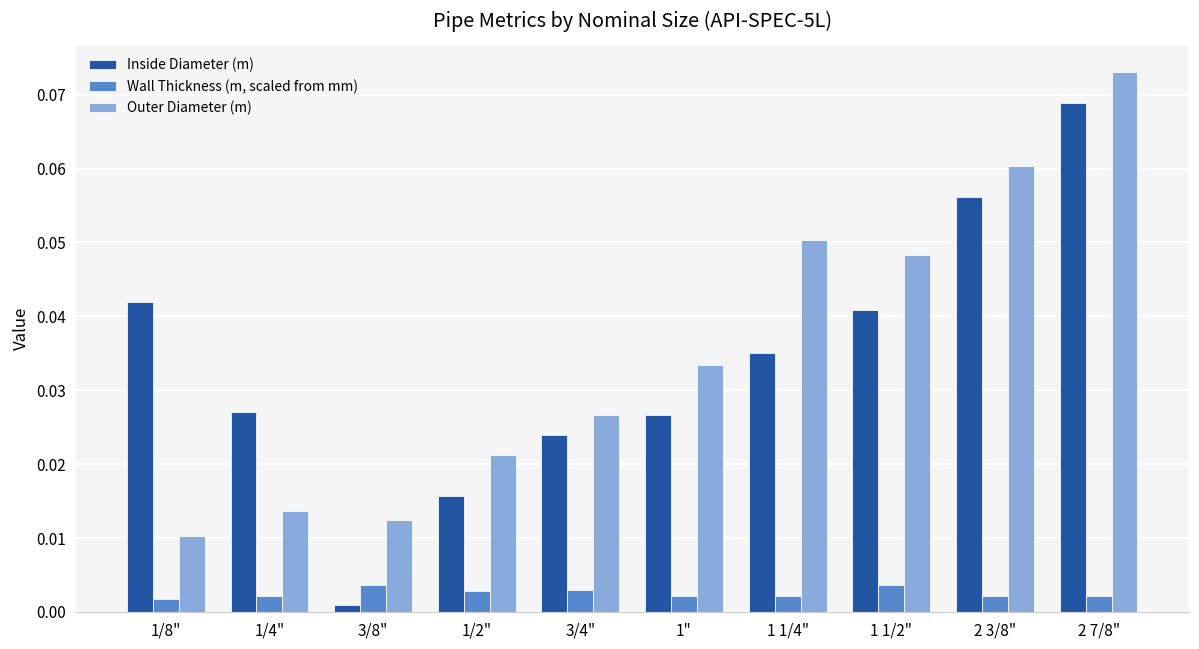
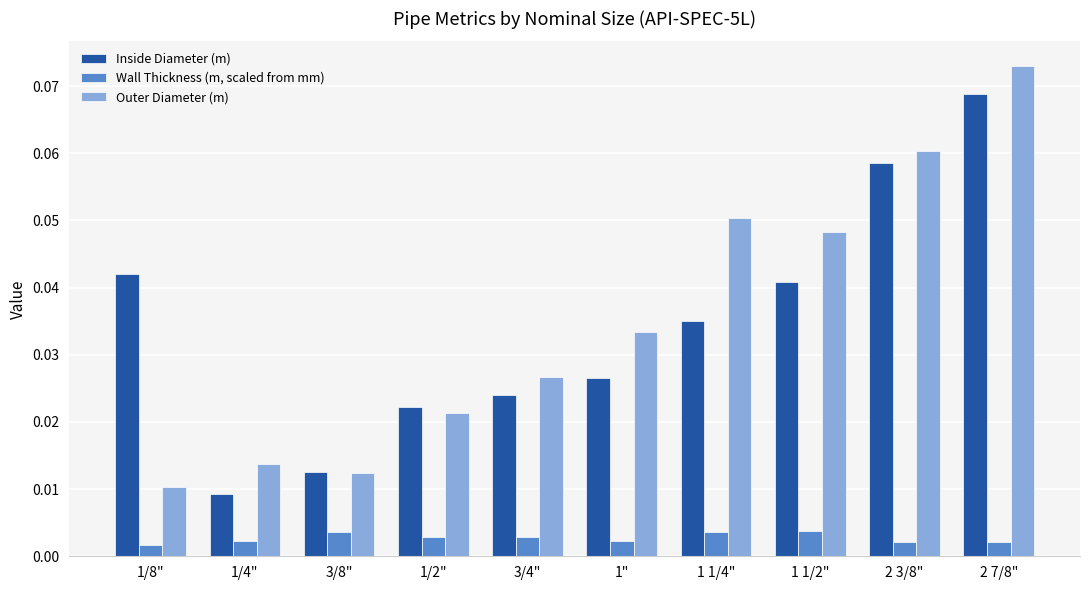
  {
    "Inside Diameter (m)": {
      "1/8\"": 0.042,
-     "1/4\"": 0.027,
-     "3/8\"": 0.001,
-     "1/2\"": 0.016,
+     "1/4\"": 0.009,
+     "3/8\"": 0.013,
+     "1/2\"": 0.022,
      "3/4\"": 0.024,
      "1\"": 0.027,
      "1 1/4\"": 0.035,
      "1 1/2\"": 0.041,
-     "2 3/8\"": 0.056,
+     "2 3/8\"": 0.059,
      "2 7/8\"": 0.069
    },
    "Wall Thickness (m, scaled from mm)": {
      "1/8\"": 0.002,
      "1/4\"": 0.002,
      "3/8\"": 0.004,
      "1/2\"": 0.003,
      "3/4\"": 0.003,
      "1\"": 0.002,
-     "1 1/4\"": 0.002,
+     "1 1/4\"": 0.004,
      "1 1/2\"": 0.004,
      "2 3/8\"": 0.002,
      "2 7/8\"": 0.002
    },
    "Outer Diameter (m)": {
      "1/8\"": 0.010,
      "1/4\"": 0.014,
      "3/8\"": 0.012,
      "1/2\"": 0.021,
      "3/4\"": 0.027,
      "1\"": 0.033,
      "1 1/4\"": 0.050,
      "1 1/2\"": 0.048,
      "2 3/8\"": 0.060,
      "2 7/8\"": 0.073
    }
  }
